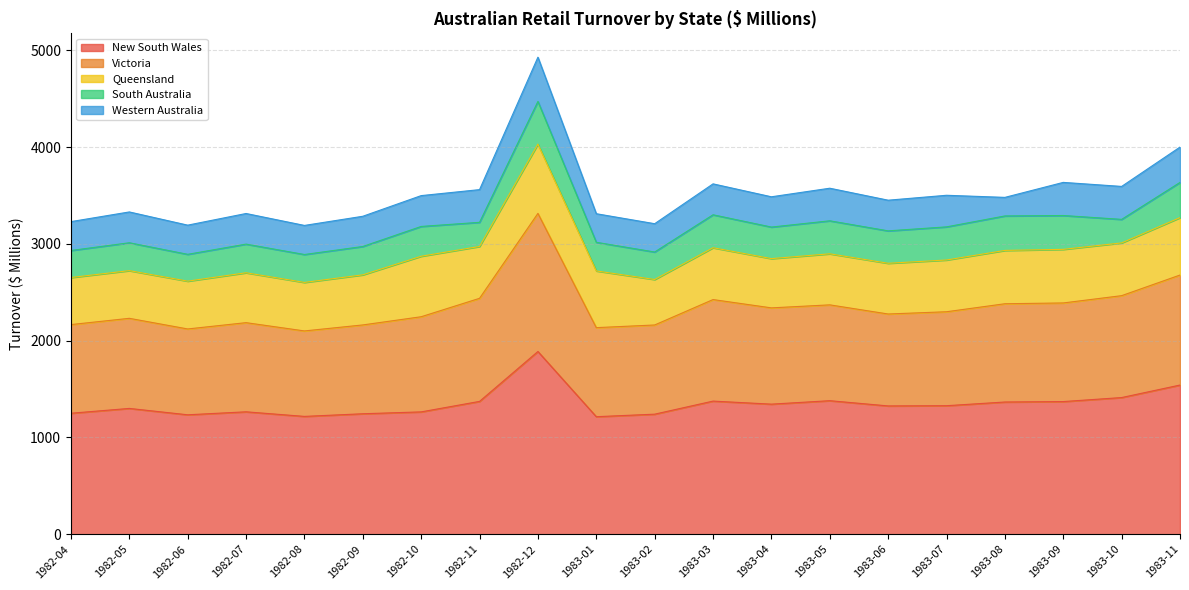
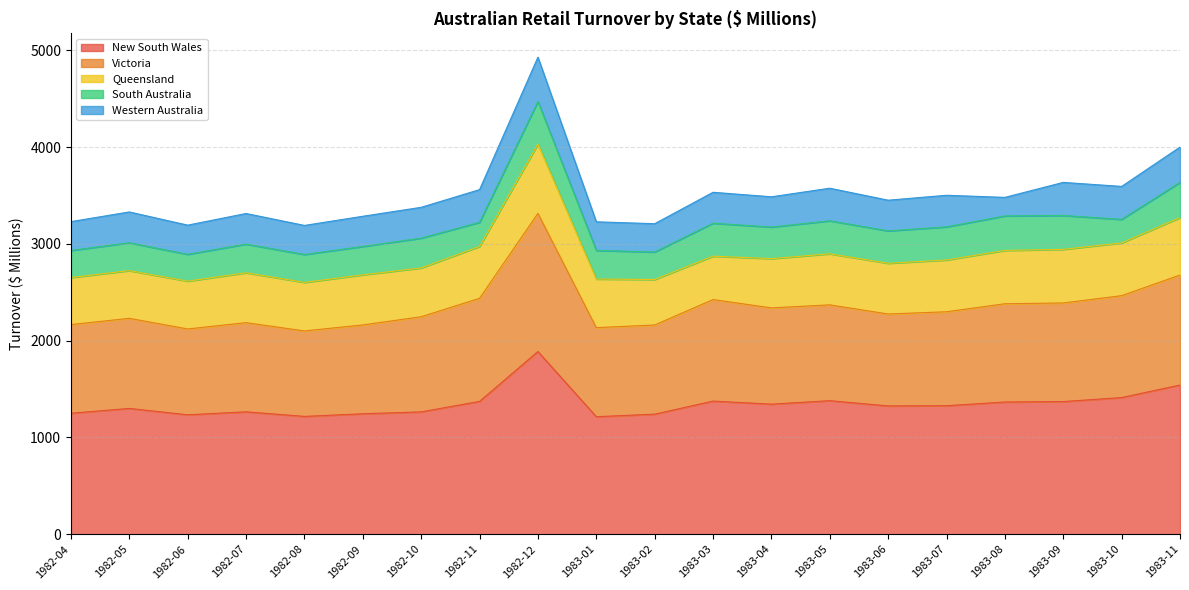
  {
    "Queensland": {
      "1982-04": 500,
      "1982-05": 500,
      "1982-06": 500,
      "1982-07": 500,
      "1982-08": 500,
      "1982-09": 500,
-     "1982-10": 600,
+     "1982-10": 500,
      "1982-11": 500,
      "1982-12": 700,
-     "1983-01": 600,
+     "1983-01": 500,
      "1983-02": 500,
-     "1983-03": 500,
+     "1983-03": 400,
      "1983-04": 500,
      "1983-05": 500,
      "1983-06": 500,
      "1983-07": 500,
      "1983-08": 600,
      "1983-09": 600,
      "1983-10": 500,
      "1983-11": 600
    },
    "South Australia": {
      "1982-04": 300,
      "1982-05": 300,
      "1982-06": 300,
      "1982-07": 300,
      "1982-08": 300,
      "1982-09": 300,
      "1982-10": 300,
      "1982-11": 200,
      "1982-12": 400,
      "1983-01": 300,
      "1983-02": 300,
      "1983-03": 300,
      "1983-04": 300,
      "1983-05": 300,
      "1983-06": 300,
      "1983-07": 300,
      "1983-08": 400,
      "1983-09": 300,
      "1983-10": 200,
      "1983-11": 400
    },
    "Western Australia": {
      "1982-04": 300,
      "1982-05": 300,
      "1982-06": 300,
      "1982-07": 300,
      "1982-08": 300,
      "1982-09": 300,
      "1982-10": 300,
      "1982-11": 300,
      "1982-12": 500,
      "1983-01": 300,
      "1983-02": 300,
      "1983-03": 300,
      "1983-04": 300,
      "1983-05": 300,
      "1983-06": 300,
      "1983-07": 300,
      "1983-08": 200,
      "1983-09": 300,
      "1983-10": 300,
      "1983-11": 400
    }
  }
